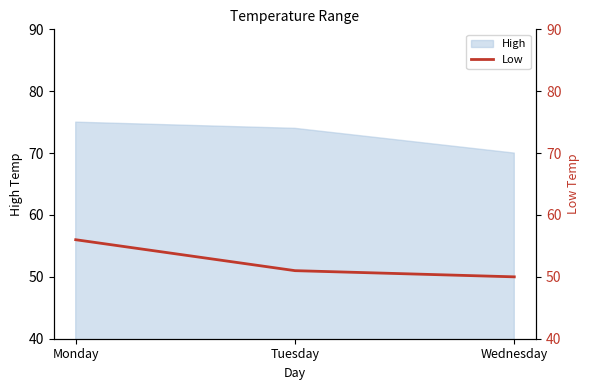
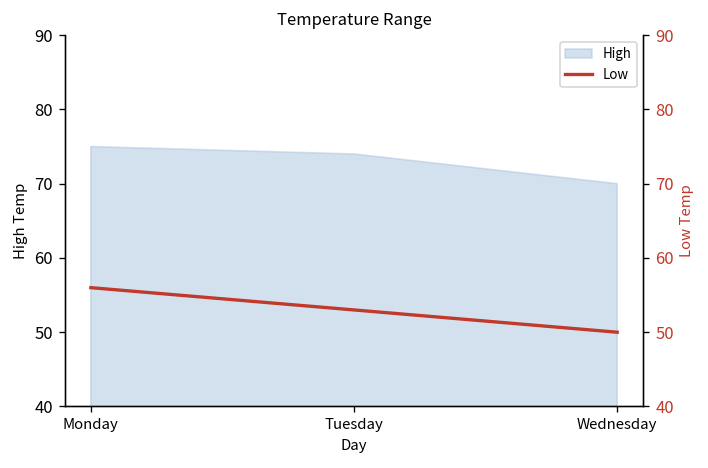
  {
    "High": {
      "Monday": 75,
      "Tuesday": 74,
      "Wednesday": 70
    },
    "Low": {
      "Monday": 56,
-     "Tuesday": 51,
+     "Tuesday": 53,
      "Wednesday": 50
    }
  }
